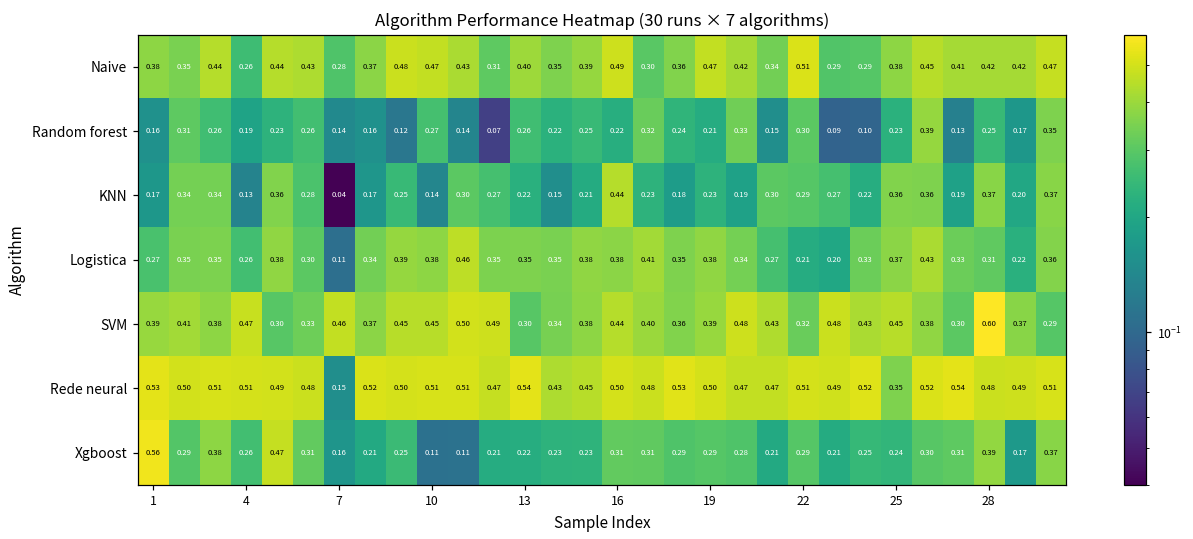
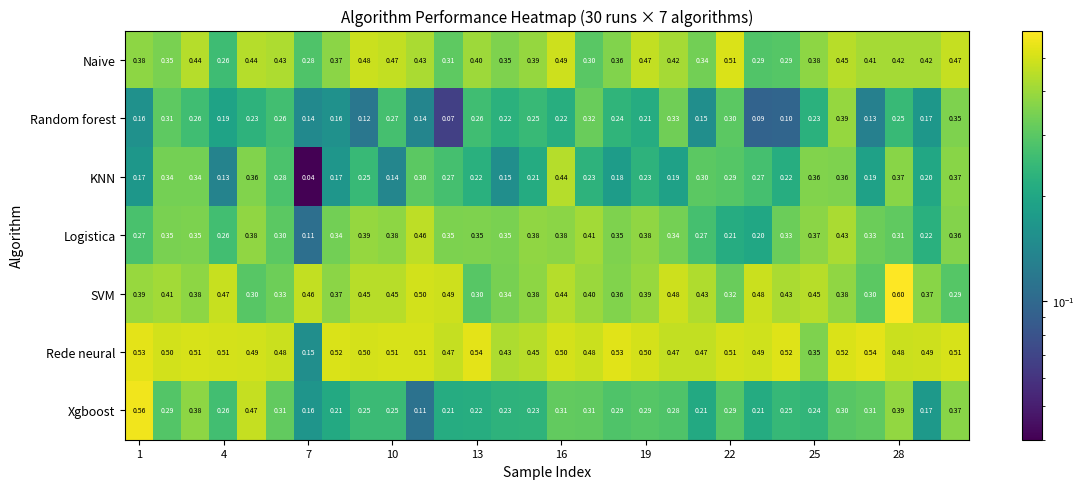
  {
    "Naive": {
      "1": 0.38,
      "4": 0.26,
      "7": 0.28,
      "10": 0.47,
      "13": 0.40,
      "16": 0.49,
      "19": 0.47,
      "22": 0.51,
      "25": 0.38,
      "28": 0.42
    },
    "Random forest": {
      "1": 0.16,
      "4": 0.19,
      "7": 0.14,
      "10": 0.27,
      "13": 0.26,
      "16": 0.22,
      "19": 0.21,
      "22": 0.30,
      "25": 0.23,
      "28": 0.25
    },
    "KNN": {
      "1": 0.17,
      "4": 0.13,
      "7": 0.04,
      "10": 0.14,
      "13": 0.22,
      "16": 0.44,
      "19": 0.23,
      "22": 0.29,
      "25": 0.36,
      "28": 0.37
    },
    "Logistica": {
      "1": 0.27,
      "4": 0.26,
      "7": 0.11,
      "10": 0.38,
      "13": 0.35,
      "16": 0.38,
      "19": 0.38,
      "22": 0.21,
      "25": 0.37,
      "28": 0.31
    },
    "SVM": {
      "1": 0.39,
      "4": 0.47,
      "7": 0.46,
      "10": 0.45,
      "13": 0.30,
      "16": 0.44,
      "19": 0.39,
      "22": 0.32,
      "25": 0.45,
      "28": 0.60
    },
    "Rede neural": {
      "1": 0.53,
      "4": 0.51,
      "7": 0.15,
      "10": 0.51,
      "13": 0.54,
      "16": 0.50,
      "19": 0.50,
      "22": 0.51,
      "25": 0.35,
      "28": 0.48
    },
    "Xgboost": {
      "1": 0.56,
      "4": 0.26,
      "7": 0.16,
-     "10": 0.11,
+     "10": 0.25,
      "13": 0.22,
      "16": 0.31,
      "19": 0.29,
      "22": 0.29,
      "25": 0.24,
      "28": 0.39
    }
  }
